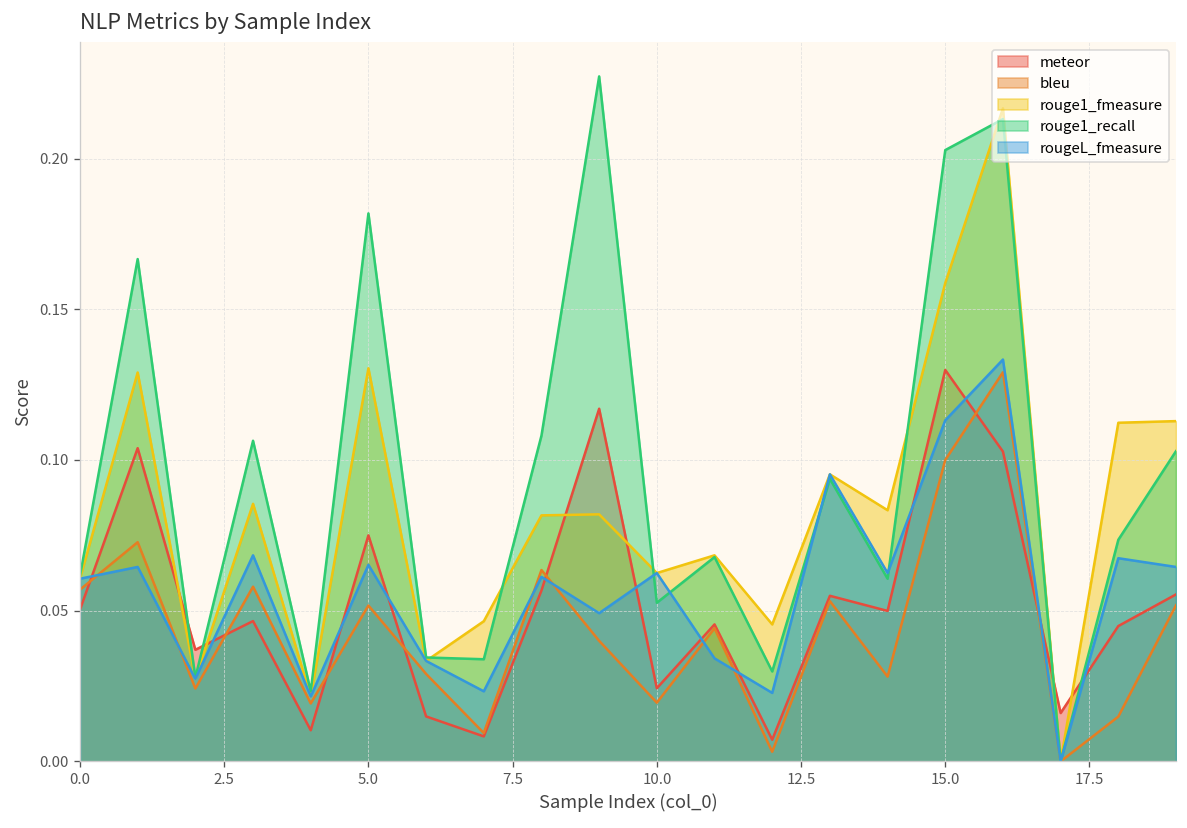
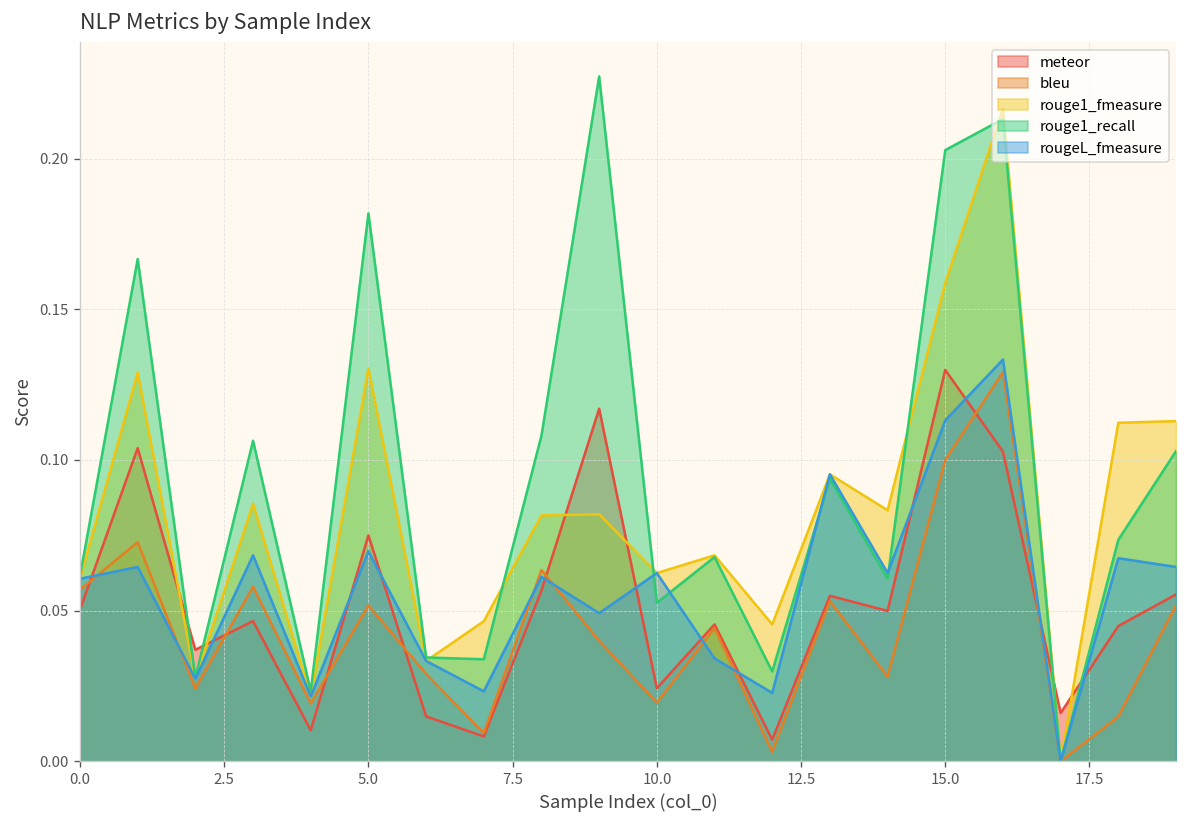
  {
    "rouge1_recall": {
      "5.0": 0.182,
      "10.0": 0.053,
      "15.0": 0.203
    },
    "rougeL_fmeasure": {
-     "5.0": 0.065,
+     "5.0": 0.070,
      "15.0": 0.113
    }
  }
